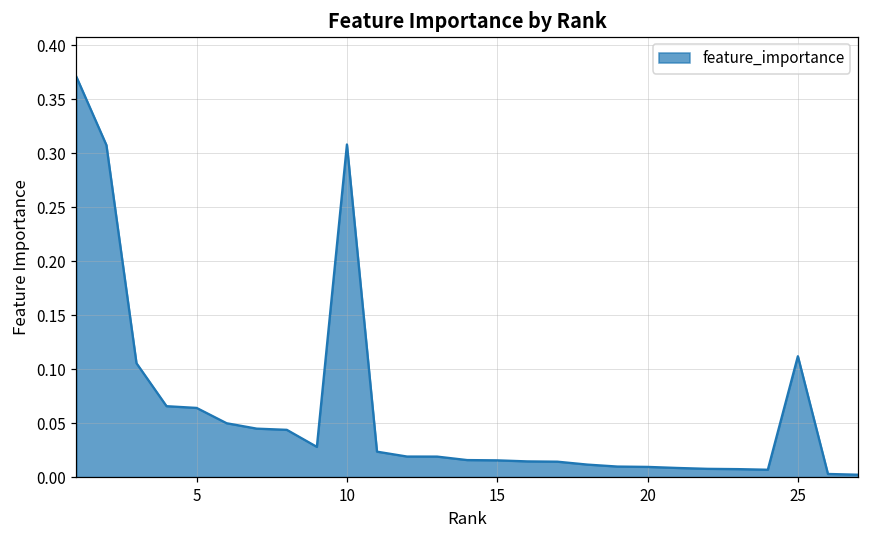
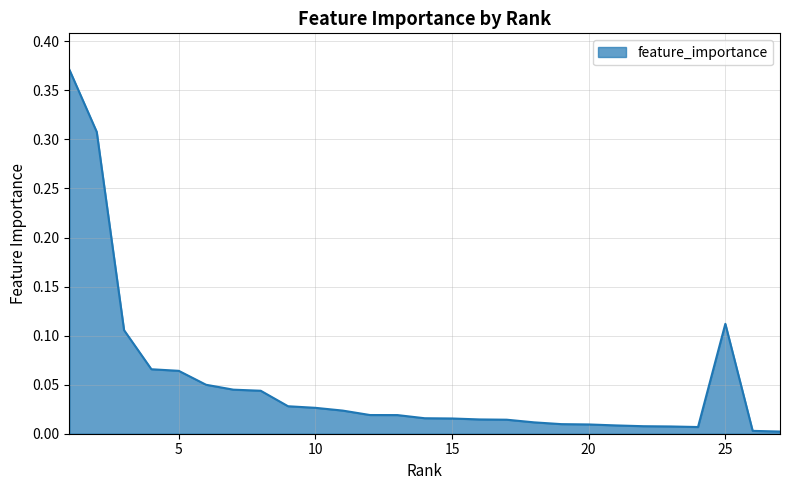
  {
    "5": 0.06,
-   "10": 0.31,
+   "10": 0.03,
    "15": 0.02,
    "20": 0.01,
    "25": 0.11
  }
